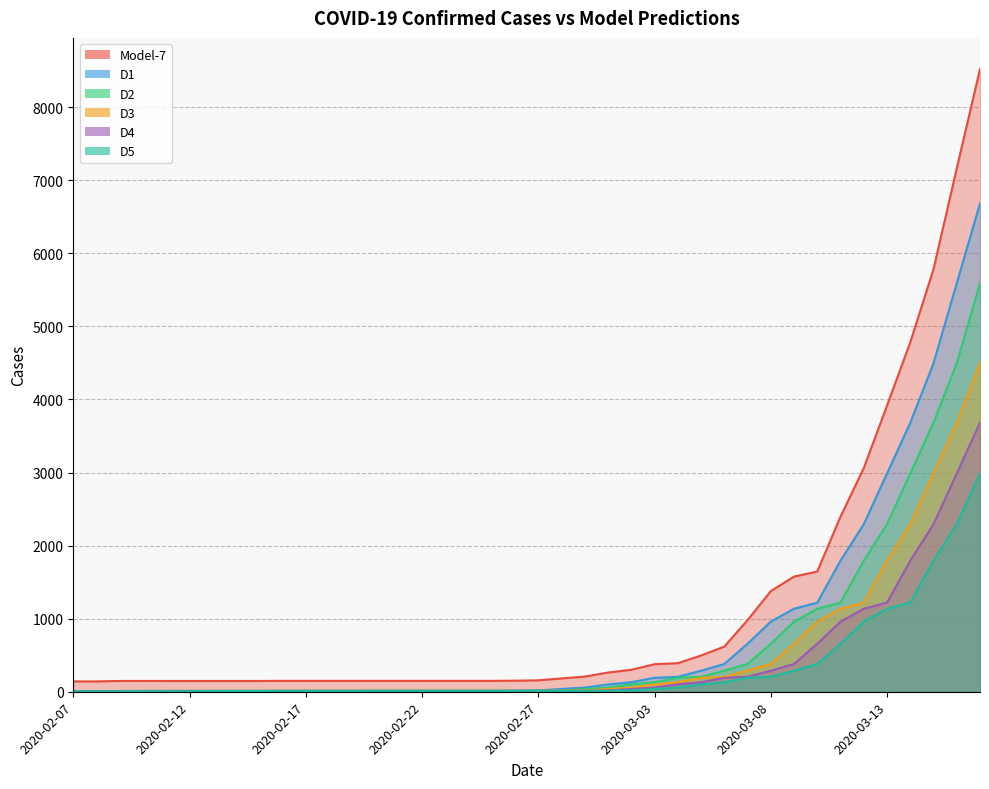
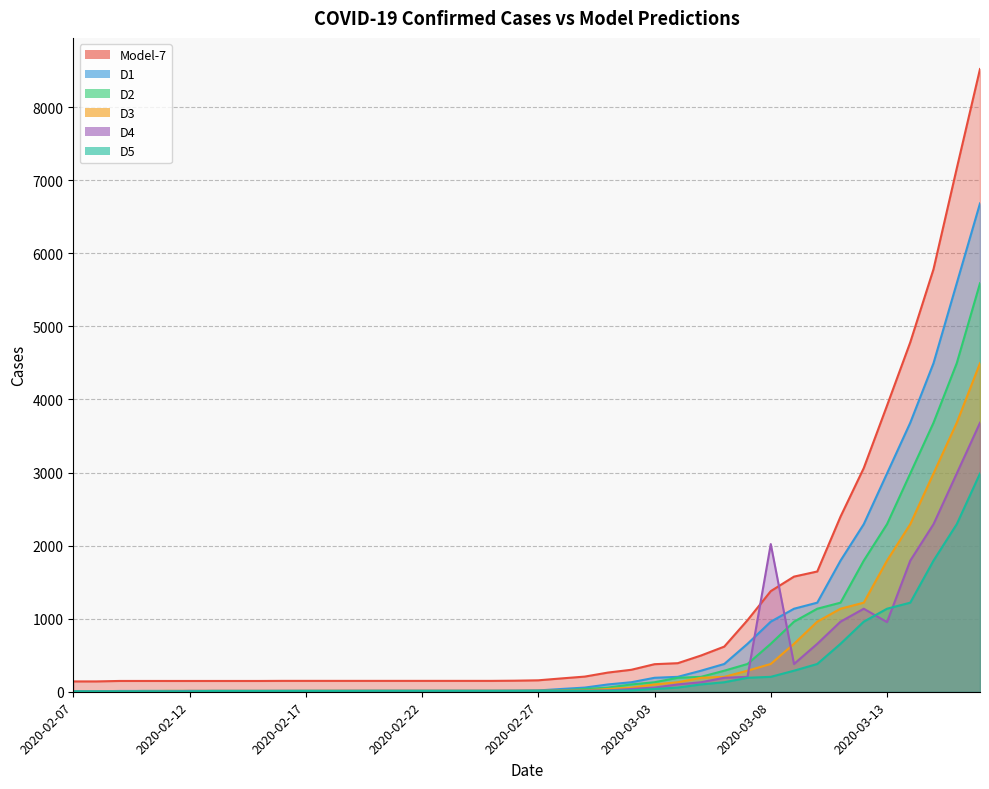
  {
    "D4": {
-     "2020-03-08": 300,
-     "2020-03-13": 1200
+     "2020-03-08": 2000,
+     "2020-03-13": 1000
    }
  }
